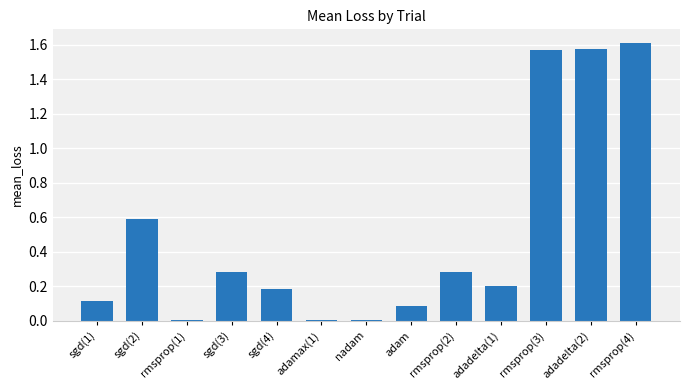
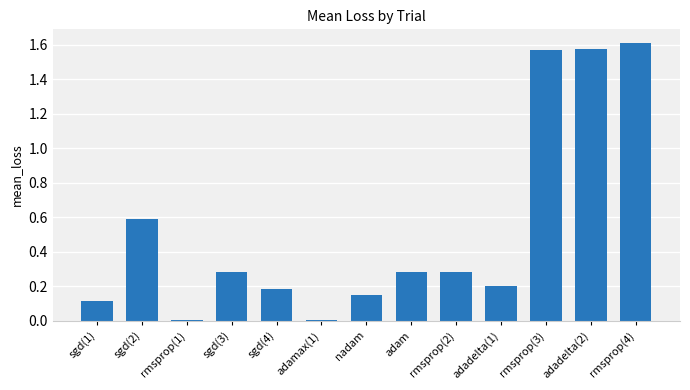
  {
    "sgd(1)": 0.12,
    "sgd(2)": 0.59,
    "sgd(3)": 0.28,
    "sgd(4)": 0.18,
-   "nadam": 0.00,
-   "adam": 0.09,
+   "nadam": 0.15,
+   "adam": 0.28,
    "rmsprop(2)": 0.28,
    "adadelta(1)": 0.20,
    "rmsprop(3)": 1.57,
    "adadelta(2)": 1.58,
    "rmsprop(4)": 1.61
  }
